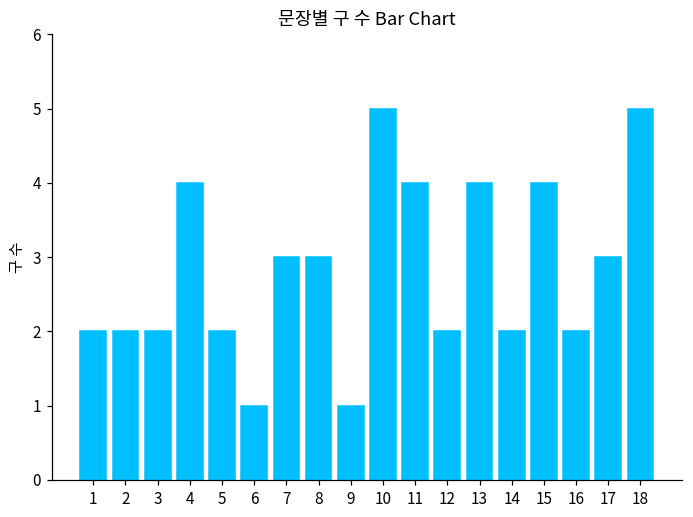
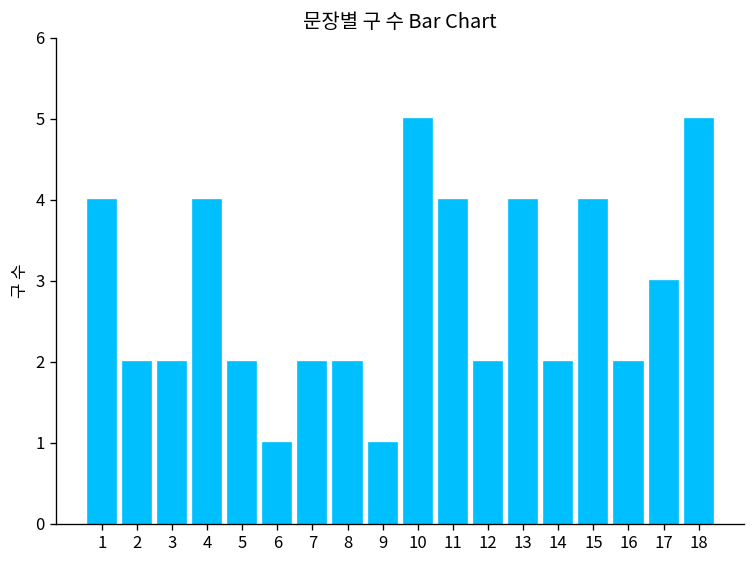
  {
-   "1": 2,
+   "1": 4,
    "2": 2,
    "3": 2,
    "4": 4,
    "5": 2,
    "6": 1,
-   "7": 3,
-   "8": 3,
+   "7": 2,
+   "8": 2,
    "9": 1,
    "10": 5,
    "11": 4,
    "12": 2,
    "13": 4,
    "14": 2,
    "15": 4,
    "16": 2,
    "17": 3,
    "18": 5
  }
